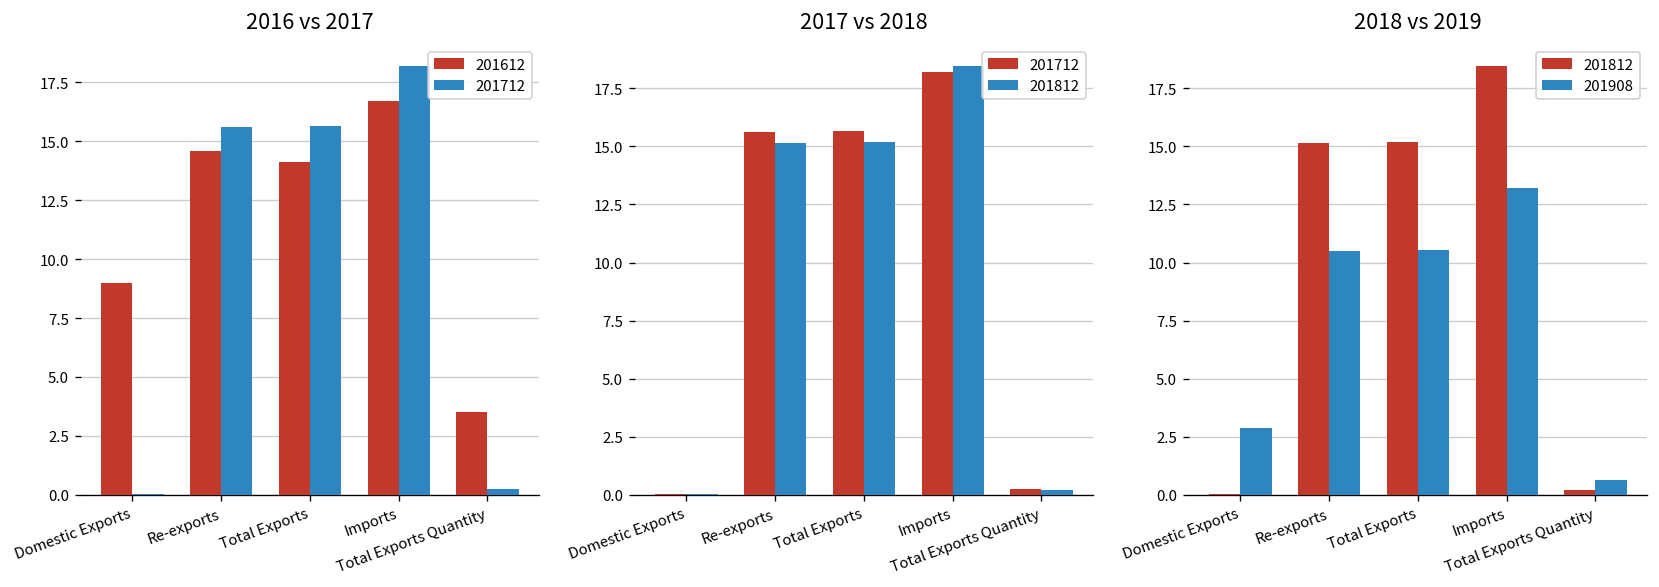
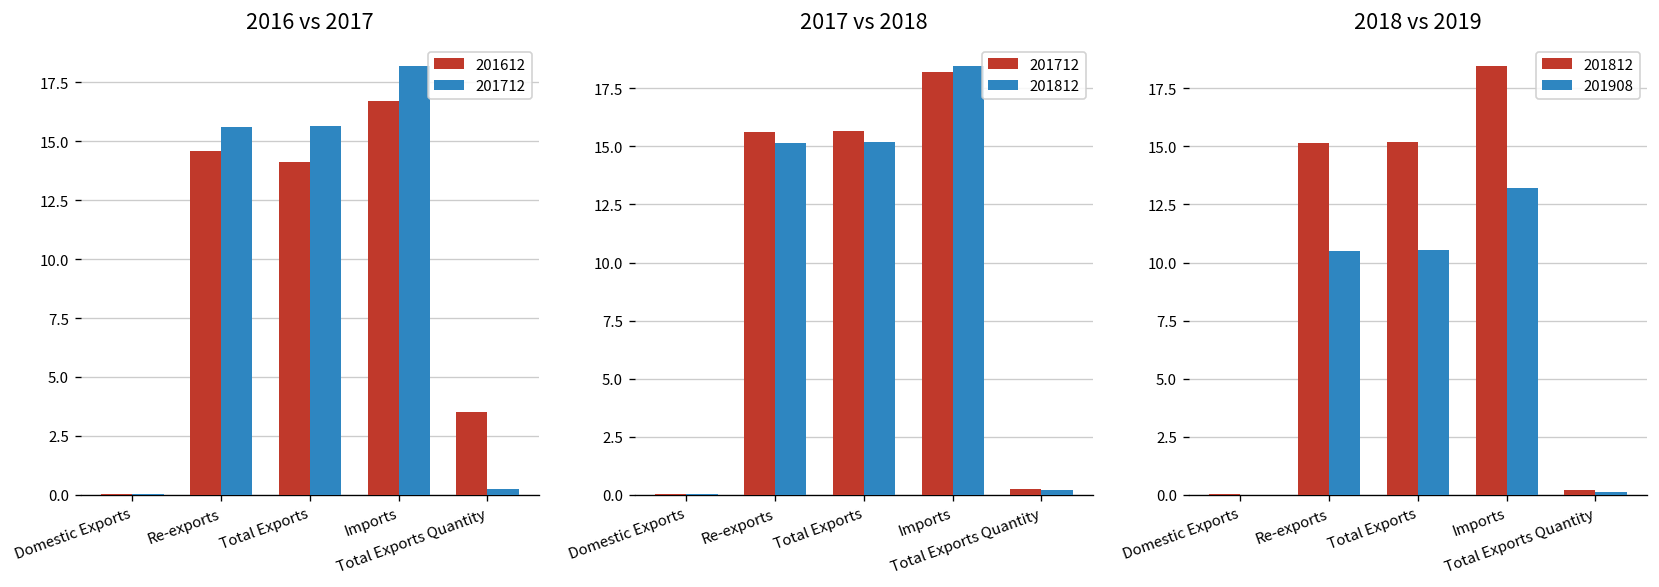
  {
    "2016 vs 2017": {
      "201612": {
-       "Domestic Exports": 9.0,
+       "Domestic Exports": 0.0,
        "Re-exports": 14.6,
        "Total Exports": 14.1,
        "Imports": 16.7,
        "Total Exports Quantity": 3.5
      }
    },
    "2017 vs 2018": {
      "201712": {
        "Re-exports": 15.6,
        "Total Exports": 15.6,
        "Imports": 18.2,
        "Total Exports Quantity": 0.3
      }
    },
    "2018 vs 2019": {
      "201812": {
        "Re-exports": 15.2,
        "Total Exports": 15.2,
        "Imports": 18.5,
        "Total Exports Quantity": 0.2
      },
      "201908": {
-       "Domestic Exports": 2.9,
+       "Domestic Exports": 0.0,
        "Re-exports": 10.5,
        "Total Exports": 10.5,
        "Imports": 13.2,
-       "Total Exports Quantity": 0.6
+       "Total Exports Quantity": 0.1
      }
    }
  }
